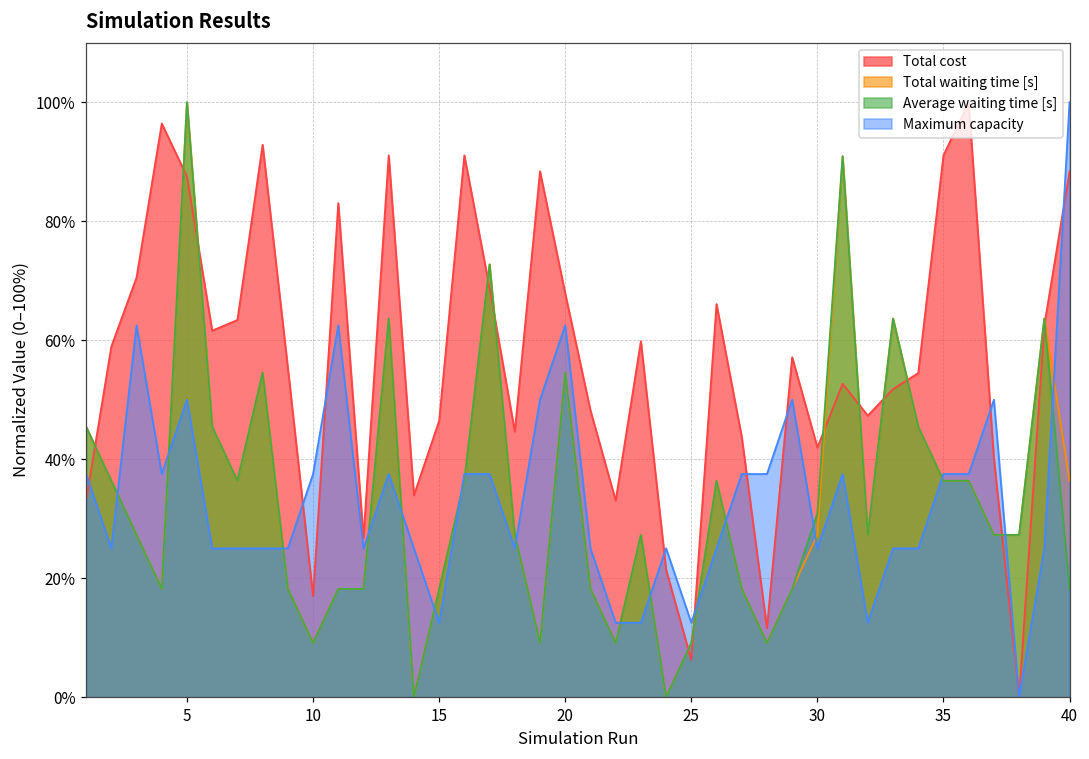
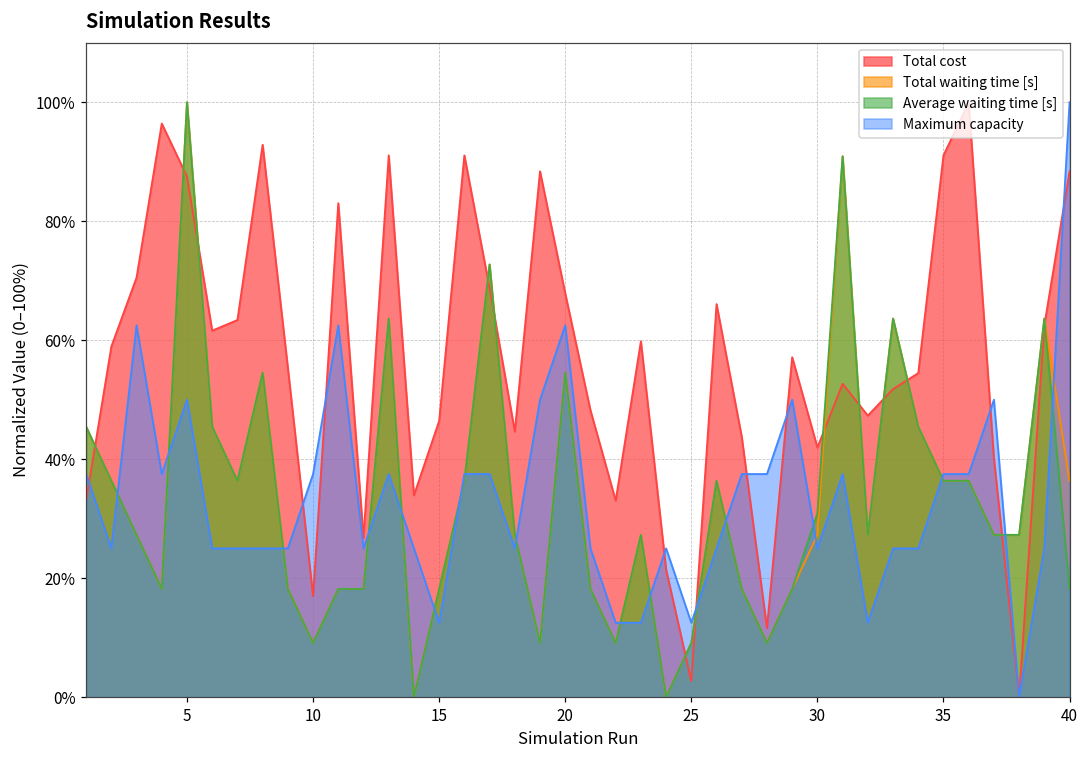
  {
    "Total cost": {
      "5": "88%",
      "10": "17%",
      "15": "46%",
      "20": "68%",
-     "25": "6%",
+     "25": "3%",
      "30": "42%",
      "35": "91%",
      "40": "88%"
    },
    "Total waiting time [s]": {
      "30": "27%",
      "40": "36%"
    },
    "Average waiting time [s]": {
      "30": "31%",
      "40": "18%"
    },
    "Maximum capacity": {
      "5": "50%",
      "10": "38%",
      "15": "13%",
      "20": "63%",
      "25": "13%",
      "30": "25%",
      "35": "38%",
      "40": "100%"
    }
  }
